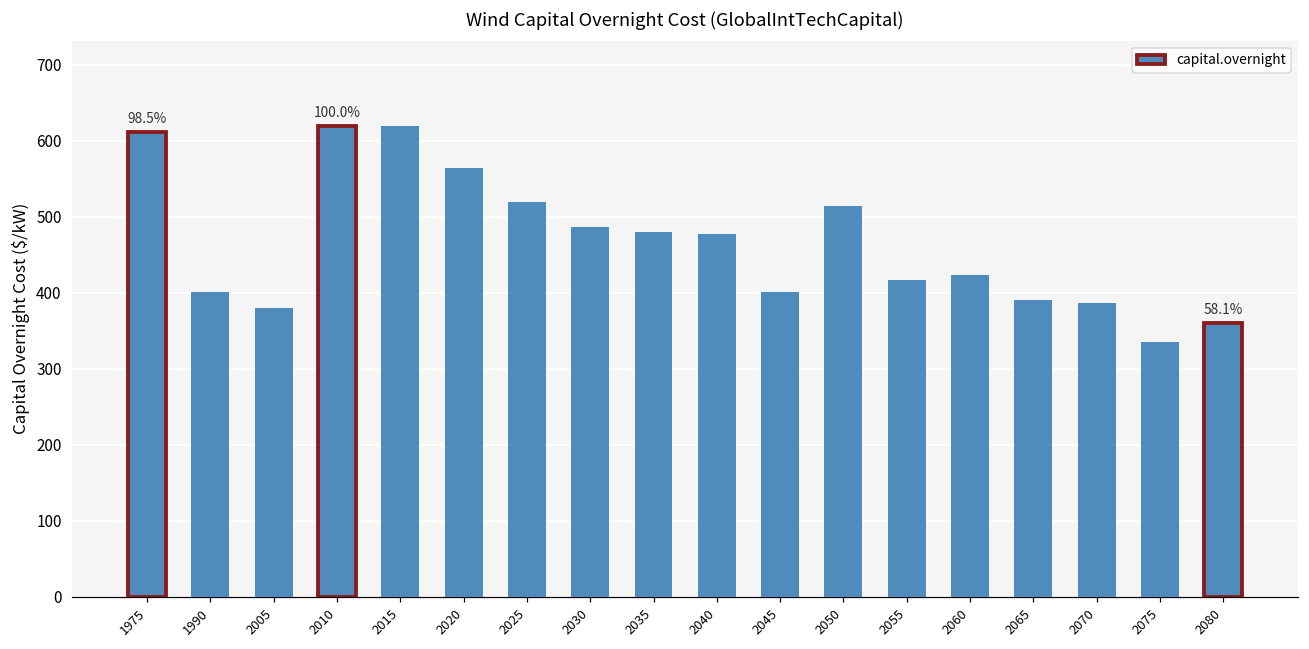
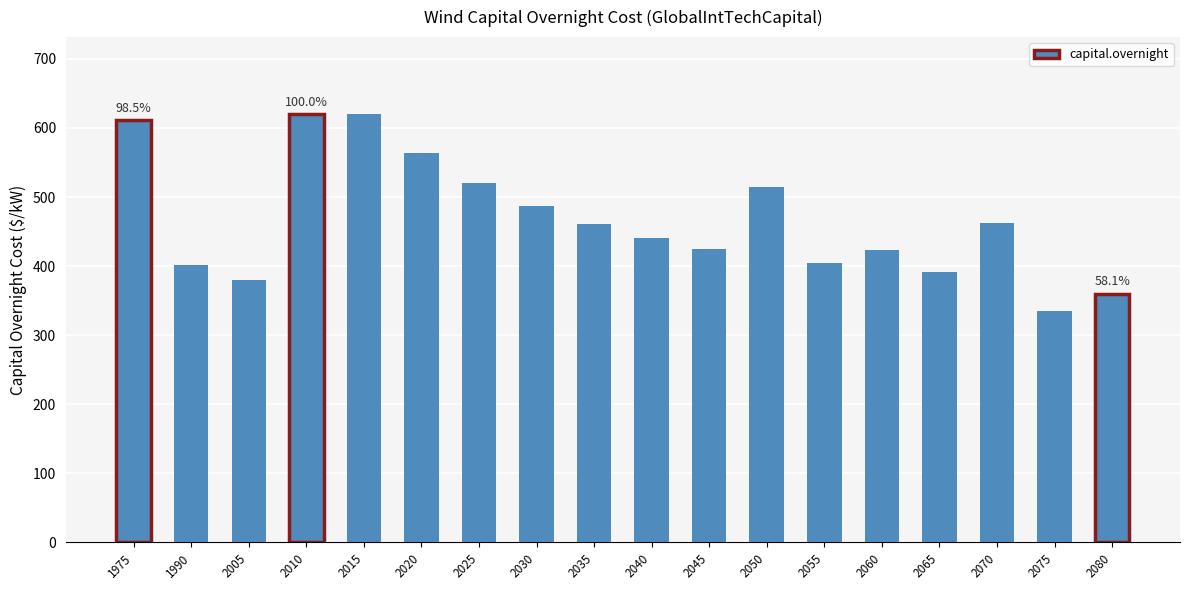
  {
    "1990": 400,
    "2005": 380,
    "2015": 620,
    "2020": 560,
    "2025": 520,
    "2030": 490,
-   "2035": 480,
-   "2040": 480,
-   "2045": 400,
+   "2035": 460,
+   "2040": 440,
+   "2045": 430,
    "2050": 510,
-   "2055": 420,
+   "2055": 400,
    "2060": 420,
    "2065": 390,
-   "2070": 390,
+   "2070": 460,
    "2075": 340
  }
